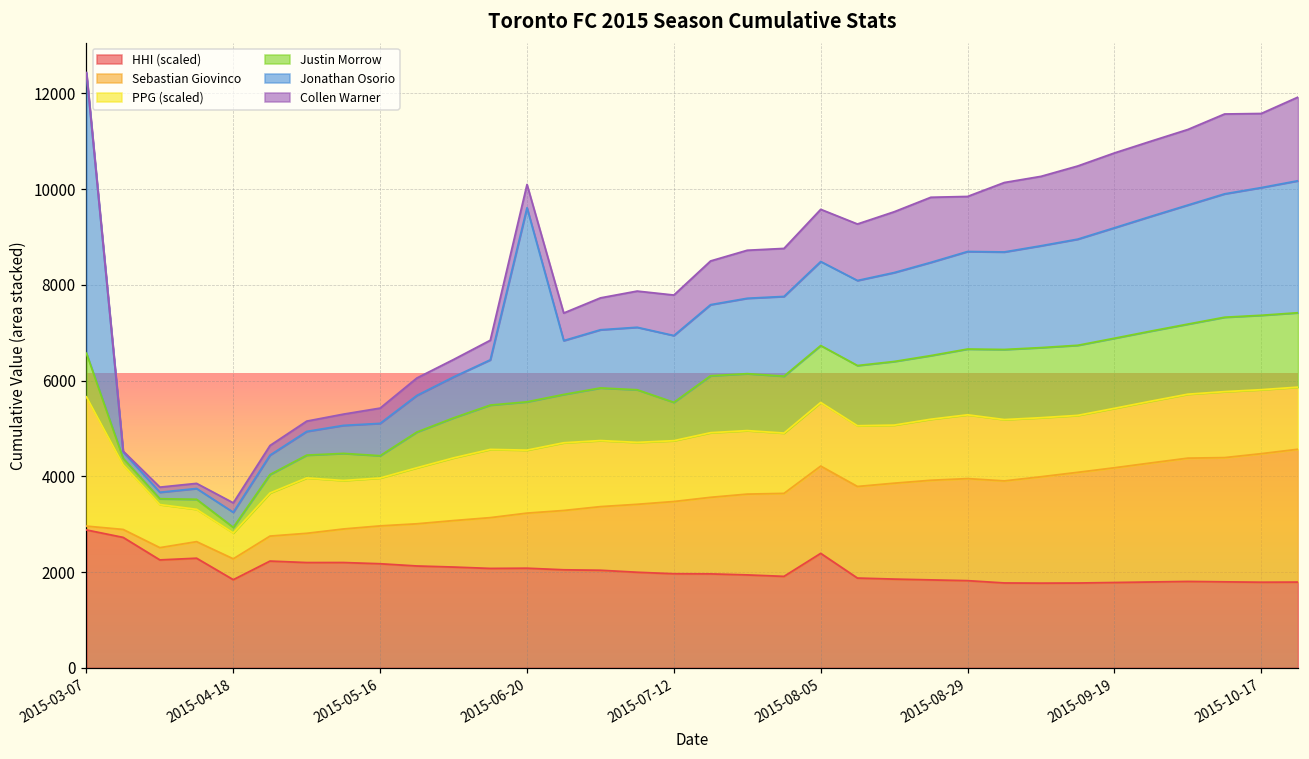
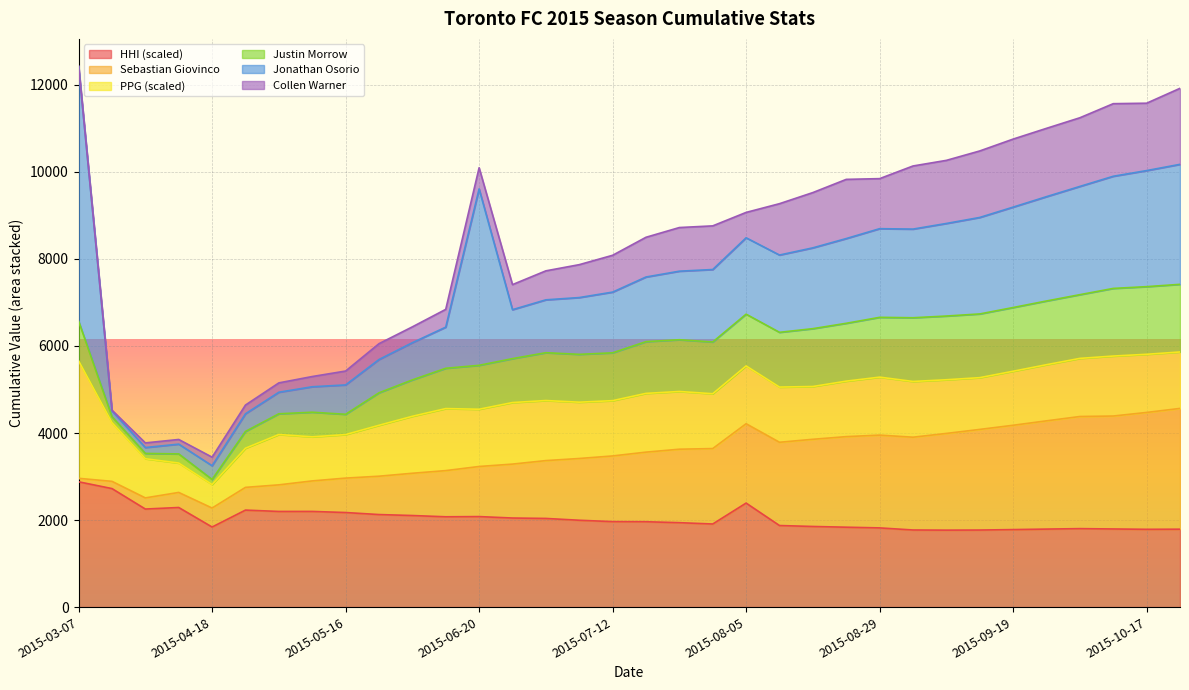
  {
    "HHI (scaled)": {
      "2015-03-07": 2900,
      "2015-04-18": 1800,
      "2015-05-16": 2200,
      "2015-06-20": 2100,
      "2015-07-12": 2000,
      "2015-08-05": 2400,
      "2015-08-29": 1800,
      "2015-09-19": 1800,
      "2015-10-17": 1800
    },
    "Justin Morrow": {
      "2015-03-07": 900,
      "2015-04-18": 100,
      "2015-05-16": 500,
      "2015-06-20": 1000,
-     "2015-07-12": 800,
+     "2015-07-12": 1100,
      "2015-08-05": 1200,
      "2015-08-29": 1400,
      "2015-09-19": 1500,
      "2015-10-17": 1600
    },
    "Jonathan Osorio": {
      "2015-04-18": 300,
      "2015-05-16": 700,
      "2015-06-20": 4100,
      "2015-07-12": 1400,
      "2015-08-05": 1800,
      "2015-08-29": 2000,
      "2015-09-19": 2300,
      "2015-10-17": 2700
    },
    "Collen Warner": {
      "2015-04-18": 200,
      "2015-05-16": 300,
      "2015-06-20": 500,
      "2015-07-12": 800,
-     "2015-08-05": 1100,
+     "2015-08-05": 600,
      "2015-08-29": 1200,
      "2015-09-19": 1600,
      "2015-10-17": 1500
    }
  }
